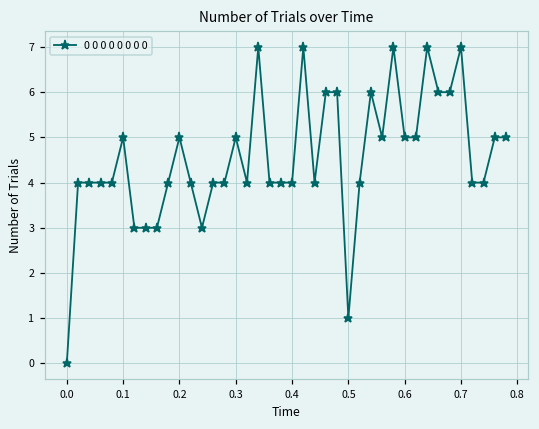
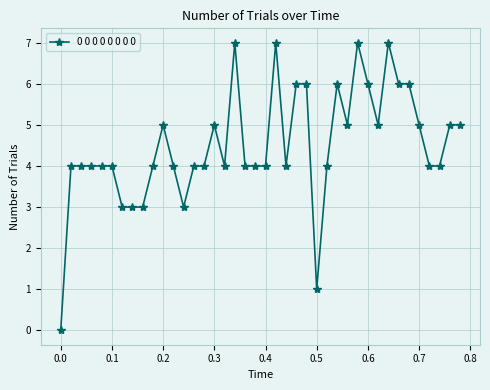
  {
    "0.0": 0,
-   "0.1": 5,
+   "0.1": 4,
    "0.2": 5,
    "0.3": 5,
    "0.4": 4,
    "0.5": 1,
-   "0.6": 5,
-   "0.7": 7
+   "0.6": 6,
+   "0.7": 5
  }
